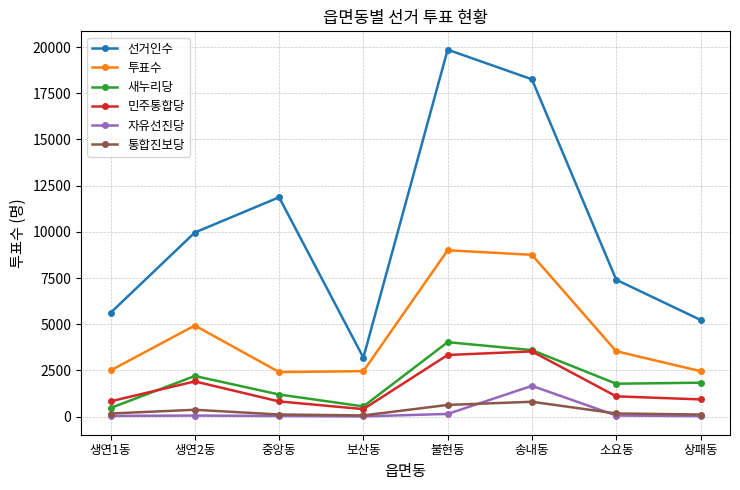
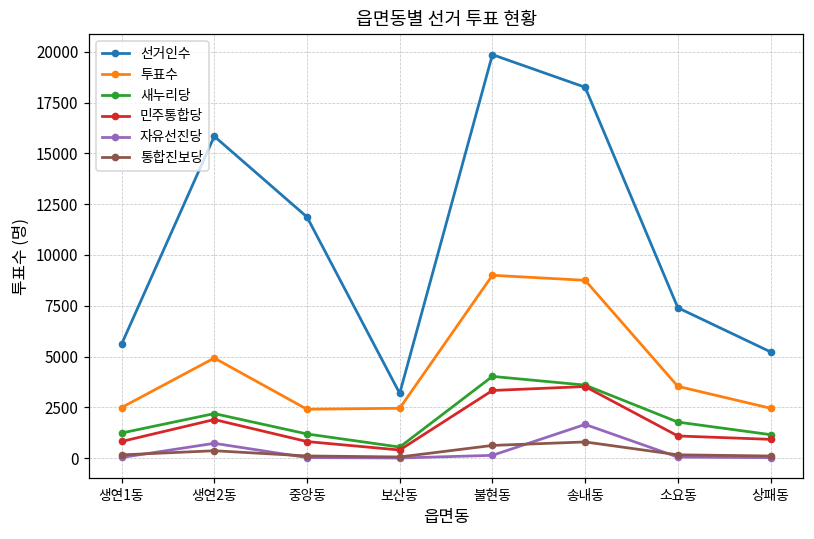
  {
    "선거인수": {
      "생연1동": 5600,
-     "생연2동": 10000,
+     "생연2동": 15800,
      "중앙동": 11900,
      "보산동": 3200,
      "불현동": 19900,
      "송내동": 18300,
      "소요동": 7400,
      "상패동": 5200
    },
    "투표수": {
      "생연1동": 2500,
      "생연2동": 4900,
      "중앙동": 2400,
      "보산동": 2500,
      "불현동": 9000,
      "송내동": 8800,
      "소요동": 3500,
      "상패동": 2500
    },
    "새누리당": {
-     "생연1동": 500,
+     "생연1동": 1200,
      "생연2동": 2200,
      "중앙동": 1200,
      "보산동": 600,
      "불현동": 4000,
      "소요동": 1800,
-     "상패동": 1800
+     "상패동": 1200
    },
    "민주통합당": {
      "생연1동": 800,
      "생연2동": 1900,
      "중앙동": 800,
      "보산동": 400,
      "불현동": 3300,
      "소요동": 1100,
      "상패동": 900
    },
    "자유선진당": {
-     "생연2동": 100,
+     "생연2동": 700,
      "불현동": 100,
      "송내동": 1700
    },
    "통합진보당": {
      "생연2동": 400,
      "불현동": 600,
      "송내동": 800
    }
  }
